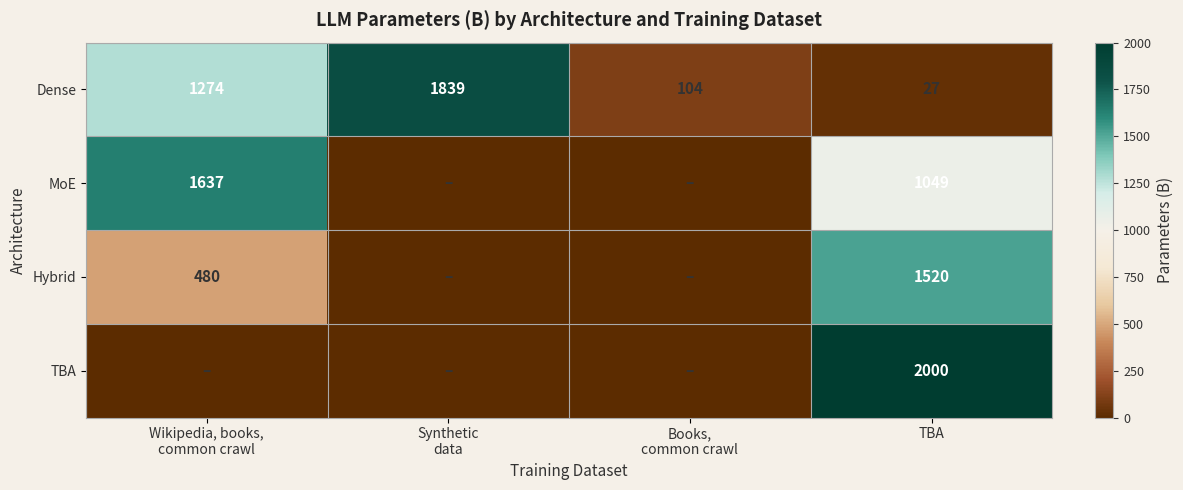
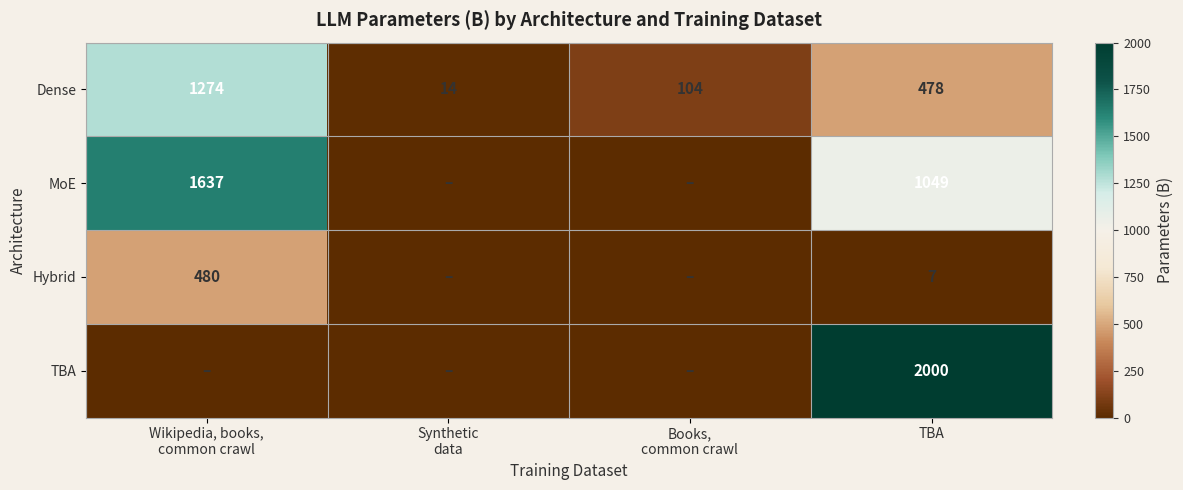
  {
    "Dense": {
      "Wikipedia, books, common crawl": 1274,
-     "Synthetic data": 1839,
+     "Synthetic data": 14,
      "Books, common crawl": 104,
-     "TBA": 27
+     "TBA": 478
    },
    "MoE": {
      "Wikipedia, books, common crawl": 1637
    },
    "Hybrid": {
      "Wikipedia, books, common crawl": 480,
-     "TBA": 1520
+     "TBA": 7
    },
    "TBA": {
      "TBA": 2000
    }
  }
